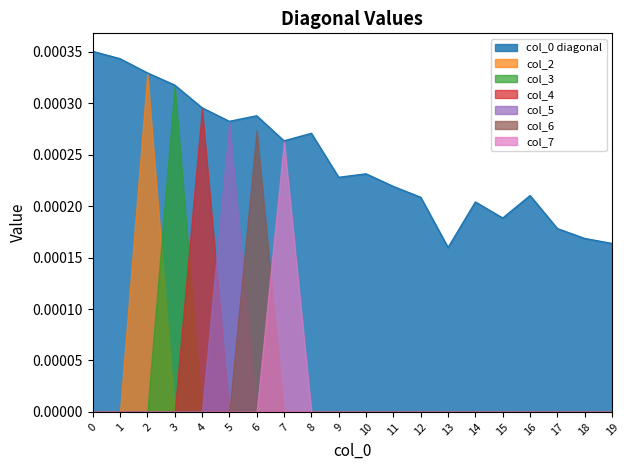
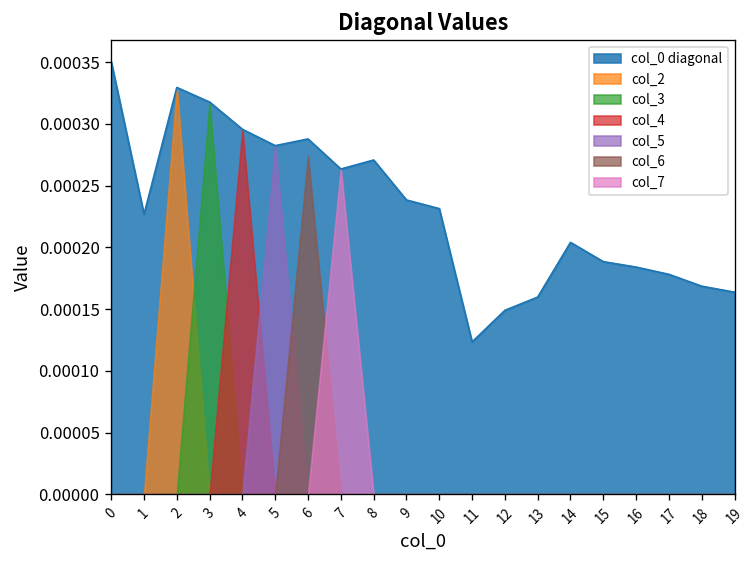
  {
    "col_0 diagonal": {
      "0": 0.000350,
-     "1": 0.000343,
+     "1": 0.000227,
      "6": 0.000288,
      "8": 0.000271,
-     "9": 0.000228,
+     "9": 0.000238,
      "10": 0.000231,
-     "11": 0.000219,
-     "12": 0.000209,
+     "11": 0.000123,
+     "12": 0.000149,
      "13": 0.000160,
      "14": 0.000204,
      "15": 0.000188,
-     "16": 0.000210,
+     "16": 0.000184,
      "17": 0.000178,
      "18": 0.000169,
      "19": 0.000164
    },
    "col_6": {
      "6": 0.000274
    }
  }
